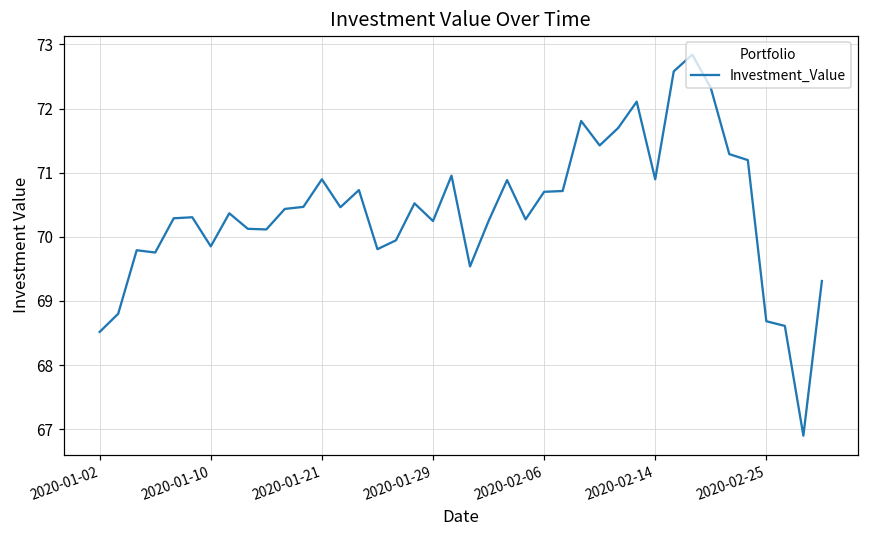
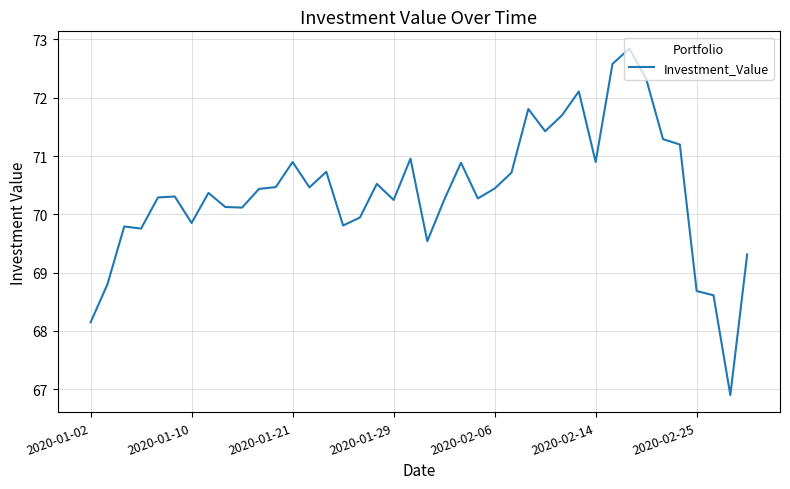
  {
-   "2020-01-02": 68.5,
+   "2020-01-02": 68.1,
    "2020-01-10": 69.9,
    "2020-01-21": 70.9,
    "2020-01-29": 70.2,
-   "2020-02-06": 70.7,
+   "2020-02-06": 70.4,
    "2020-02-14": 70.9,
    "2020-02-25": 68.7
  }
